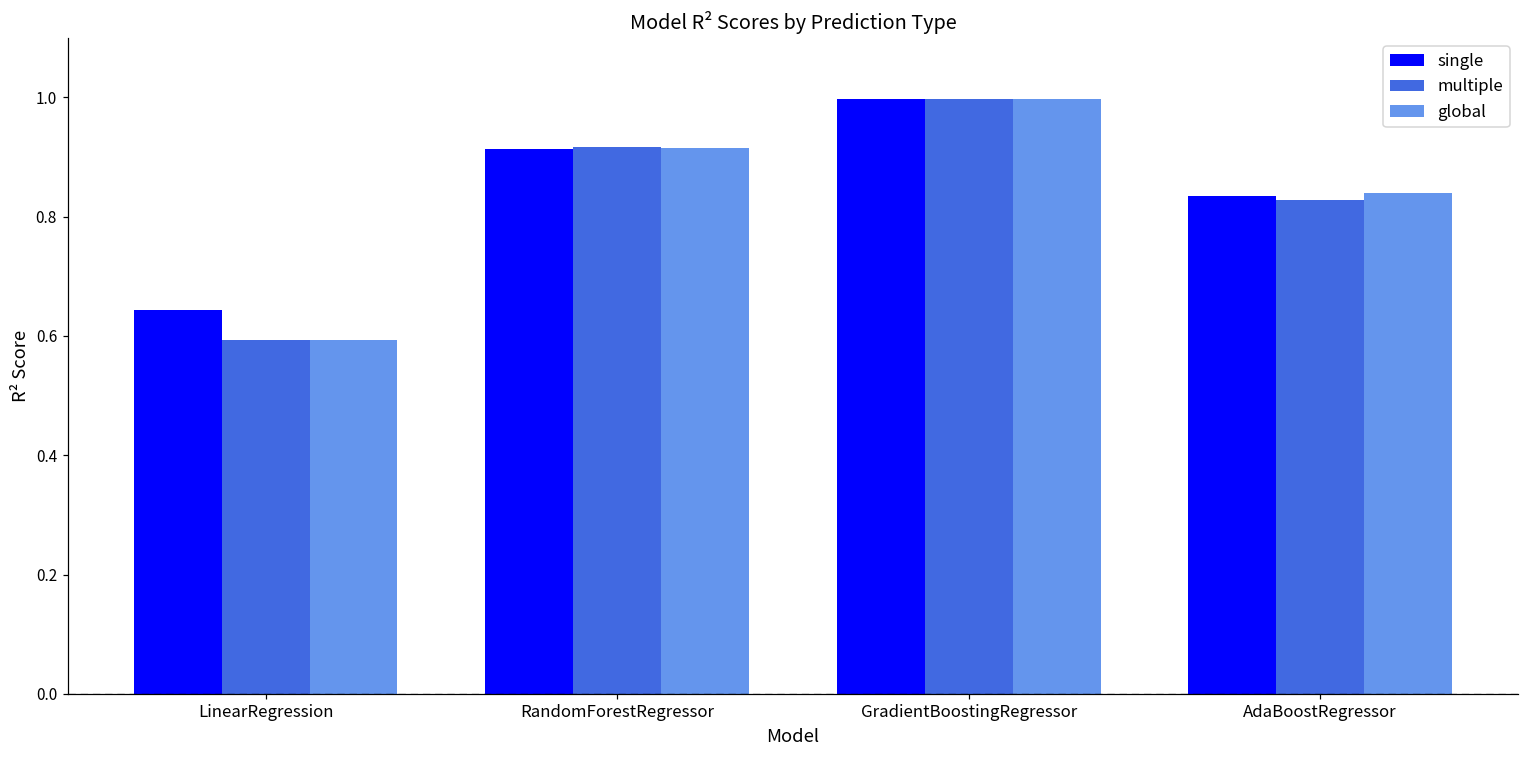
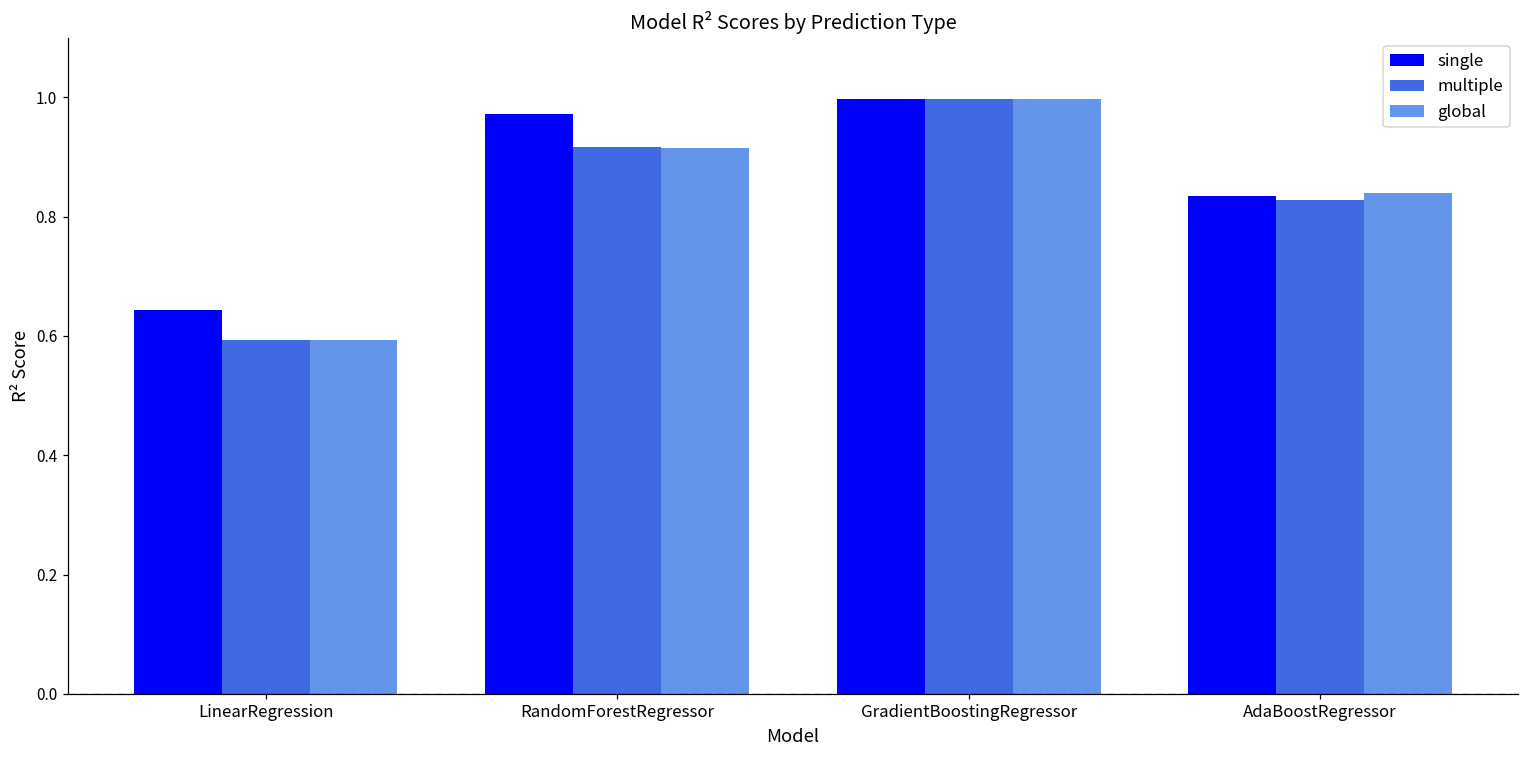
  {
    "single": {
      "LinearRegression": 0.64,
-     "RandomForestRegressor": 0.91,
+     "RandomForestRegressor": 0.97,
      "GradientBoostingRegressor": 1.00,
      "AdaBoostRegressor": 0.83
    }
  }
